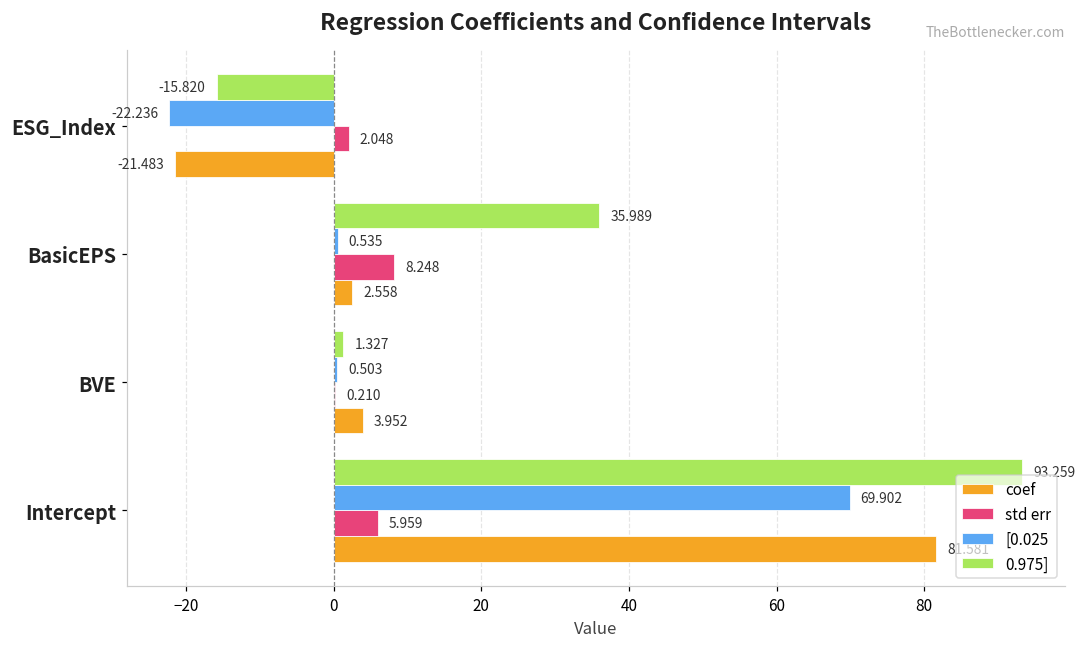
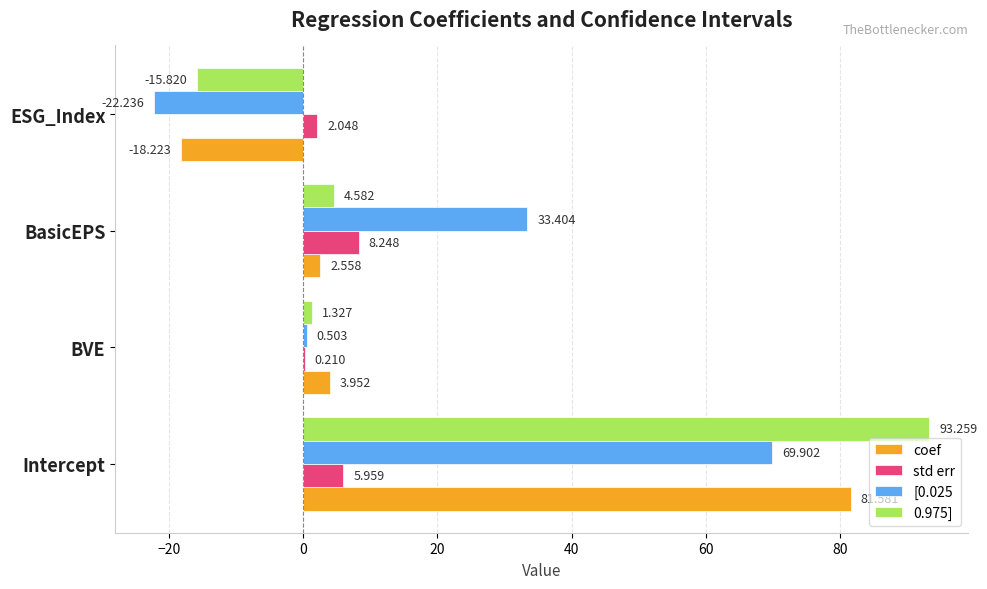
  {
    "coef": {
-     "ESG_Index": -21.483,
+     "ESG_Index": -18.223,
      "BasicEPS": 2.558,
      "BVE": 3.952
    },
    "std err": {
      "ESG_Index": 2.048,
      "BasicEPS": 8.248,
      "BVE": 0.210,
      "Intercept": 5.959
    },
    "[0.025": {
      "ESG_Index": -22.236,
-     "BasicEPS": 0.535,
+     "BasicEPS": 33.404,
      "BVE": 0.503,
      "Intercept": 69.902
    },
    "0.975]": {
      "ESG_Index": -15.820,
-     "BasicEPS": 35.989,
+     "BasicEPS": 4.582,
      "BVE": 1.327,
      "Intercept": 93.259
    }
  }
